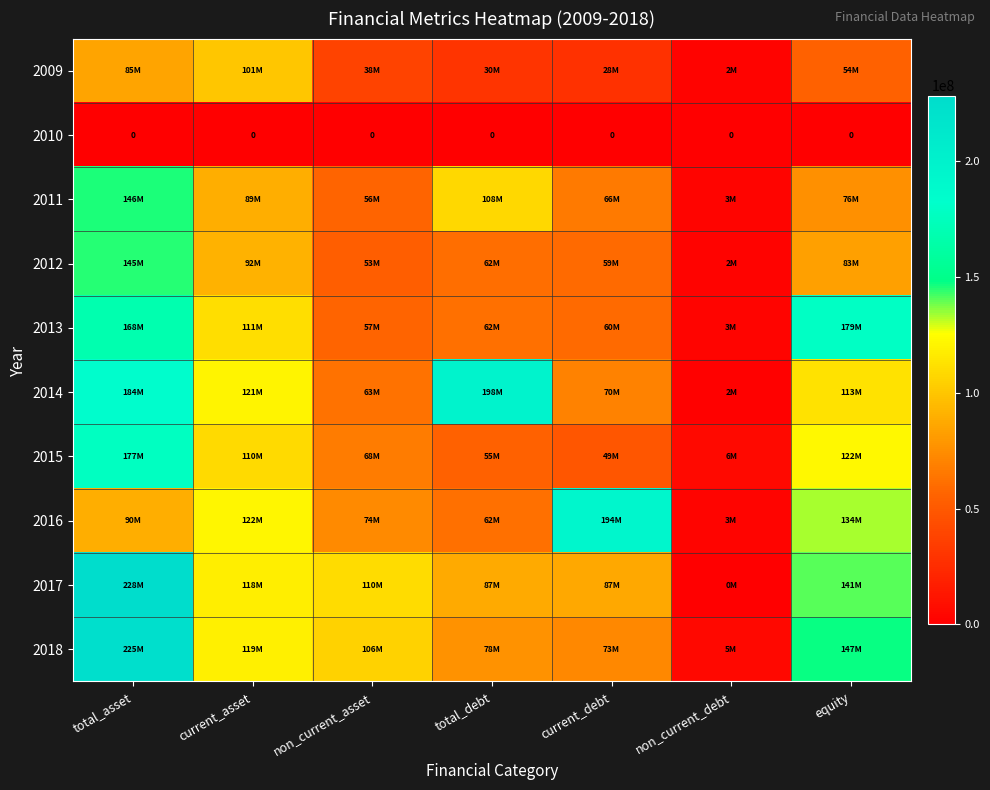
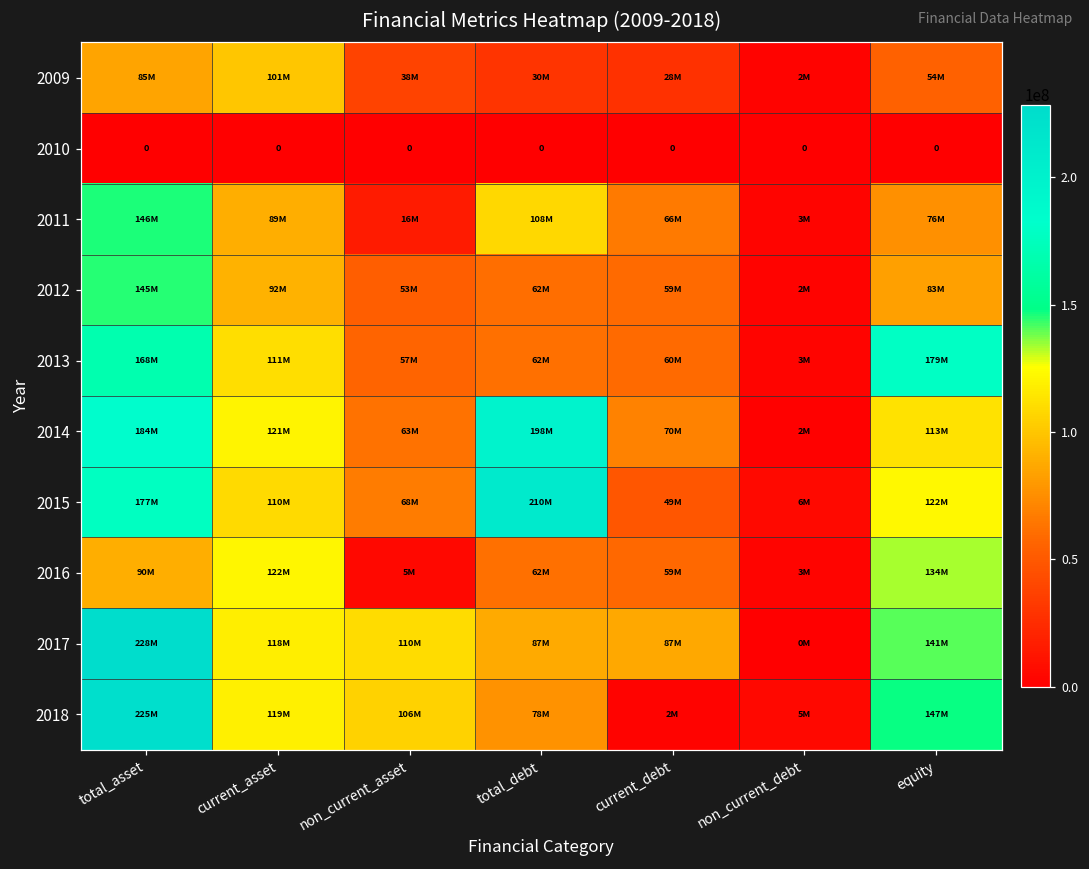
  {
    "2009": {
      "total_asset": "85M",
      "current_asset": "101M",
      "non_current_asset": "38M",
      "total_debt": "30M",
      "current_debt": "28M",
      "non_current_debt": "2M",
      "equity": "54M"
    },
    "2010": {
      "total_asset": "0",
      "current_asset": "0",
      "non_current_asset": "0",
      "total_debt": "0",
      "current_debt": "0",
      "non_current_debt": "0",
      "equity": "0"
    },
    "2011": {
      "total_asset": "146M",
      "current_asset": "89M",
-     "non_current_asset": "56M",
+     "non_current_asset": "16M",
      "total_debt": "108M",
      "current_debt": "66M",
      "non_current_debt": "3M",
      "equity": "76M"
    },
    "2012": {
      "total_asset": "145M",
      "current_asset": "92M",
      "non_current_asset": "53M",
      "total_debt": "62M",
      "current_debt": "59M",
      "non_current_debt": "2M",
      "equity": "83M"
    },
    "2013": {
      "total_asset": "168M",
      "current_asset": "111M",
      "non_current_asset": "57M",
      "total_debt": "62M",
      "current_debt": "60M",
      "non_current_debt": "3M",
      "equity": "179M"
    },
    "2014": {
      "total_asset": "184M",
      "current_asset": "121M",
      "non_current_asset": "63M",
      "total_debt": "198M",
      "current_debt": "70M",
      "non_current_debt": "2M",
      "equity": "113M"
    },
    "2015": {
      "total_asset": "177M",
      "current_asset": "110M",
      "non_current_asset": "68M",
-     "total_debt": "55M",
+     "total_debt": "210M",
      "current_debt": "49M",
      "non_current_debt": "6M",
      "equity": "122M"
    },
    "2016": {
      "total_asset": "90M",
      "current_asset": "122M",
-     "non_current_asset": "74M",
+     "non_current_asset": "5M",
      "total_debt": "62M",
-     "current_debt": "194M",
+     "current_debt": "59M",
      "non_current_debt": "3M",
      "equity": "134M"
    },
    "2017": {
      "total_asset": "228M",
      "current_asset": "118M",
      "non_current_asset": "110M",
      "total_debt": "87M",
      "current_debt": "87M",
      "non_current_debt": "0M",
      "equity": "141M"
    },
    "2018": {
      "total_asset": "225M",
      "current_asset": "119M",
      "non_current_asset": "106M",
      "total_debt": "78M",
-     "current_debt": "73M",
+     "current_debt": "2M",
      "non_current_debt": "5M",
      "equity": "147M"
    }
  }
